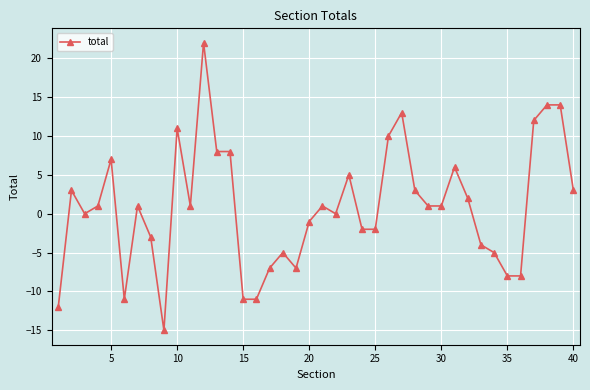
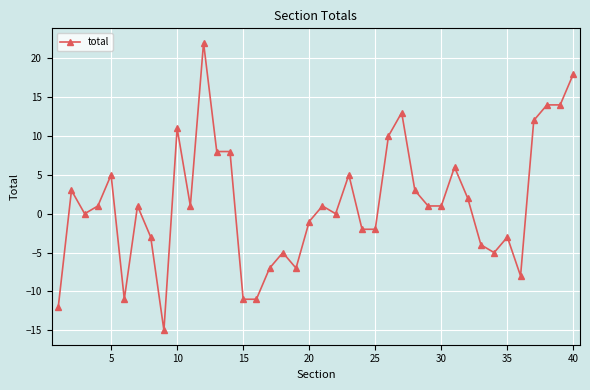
  {
-   "5": 7,
+   "5": 5,
    "10": 11,
    "15": -11,
    "20": -1,
    "25": -2,
    "30": 1,
-   "35": -8,
-   "40": 3
+   "35": -3,
+   "40": 18
  }
